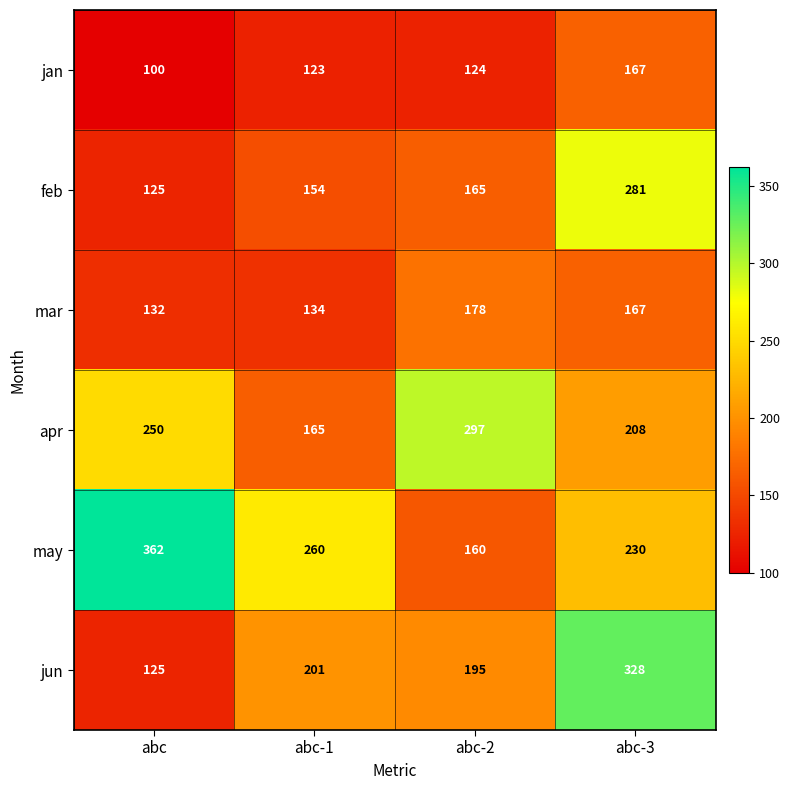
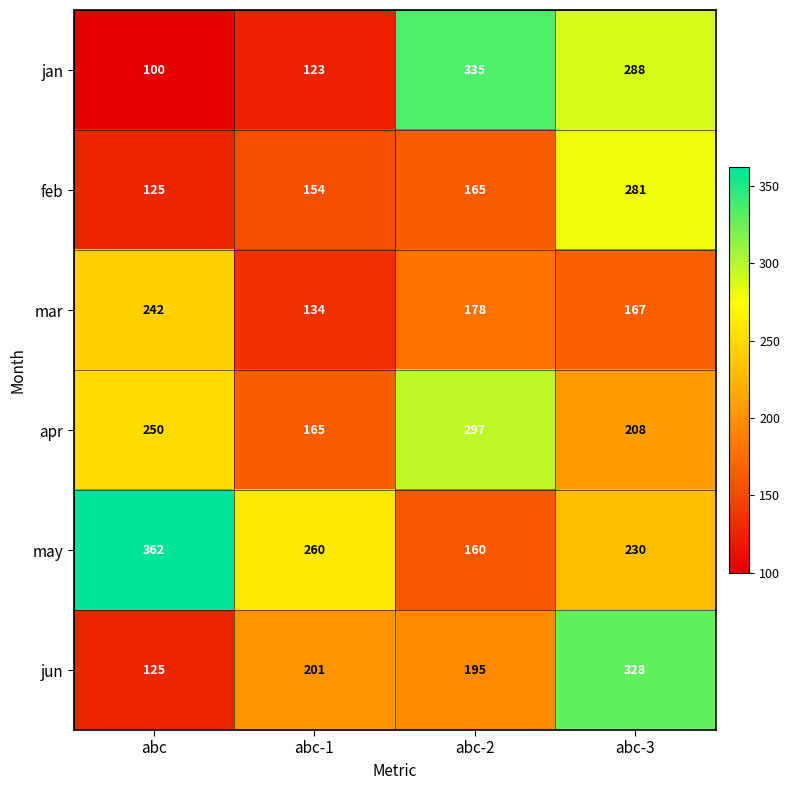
  {
    "jan": {
      "abc": 100,
      "abc-1": 123,
-     "abc-2": 124,
-     "abc-3": 167
+     "abc-2": 335,
+     "abc-3": 288
    },
    "feb": {
      "abc": 125,
      "abc-1": 154,
      "abc-2": 165,
      "abc-3": 281
    },
    "mar": {
-     "abc": 132,
+     "abc": 242,
      "abc-1": 134,
      "abc-2": 178,
      "abc-3": 167
    },
    "apr": {
      "abc": 250,
      "abc-1": 165,
      "abc-2": 297,
      "abc-3": 208
    },
    "may": {
      "abc": 362,
      "abc-1": 260,
      "abc-2": 160,
      "abc-3": 230
    },
    "jun": {
      "abc": 125,
      "abc-1": 201,
      "abc-2": 195,
      "abc-3": 328
    }
  }
